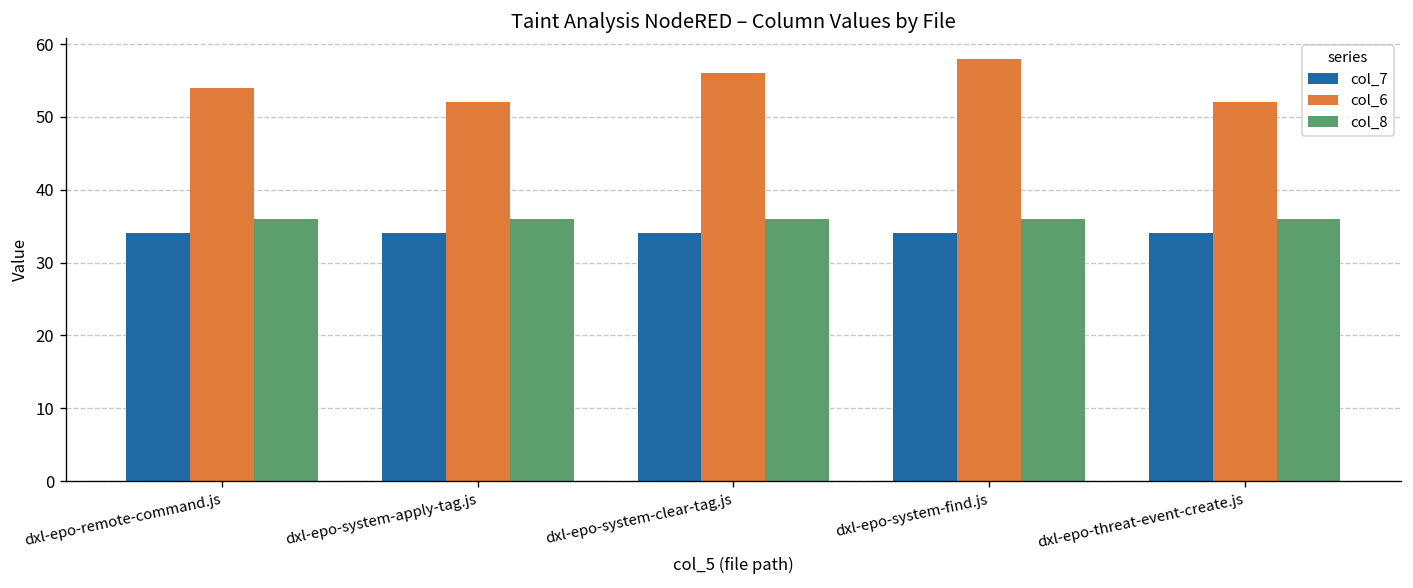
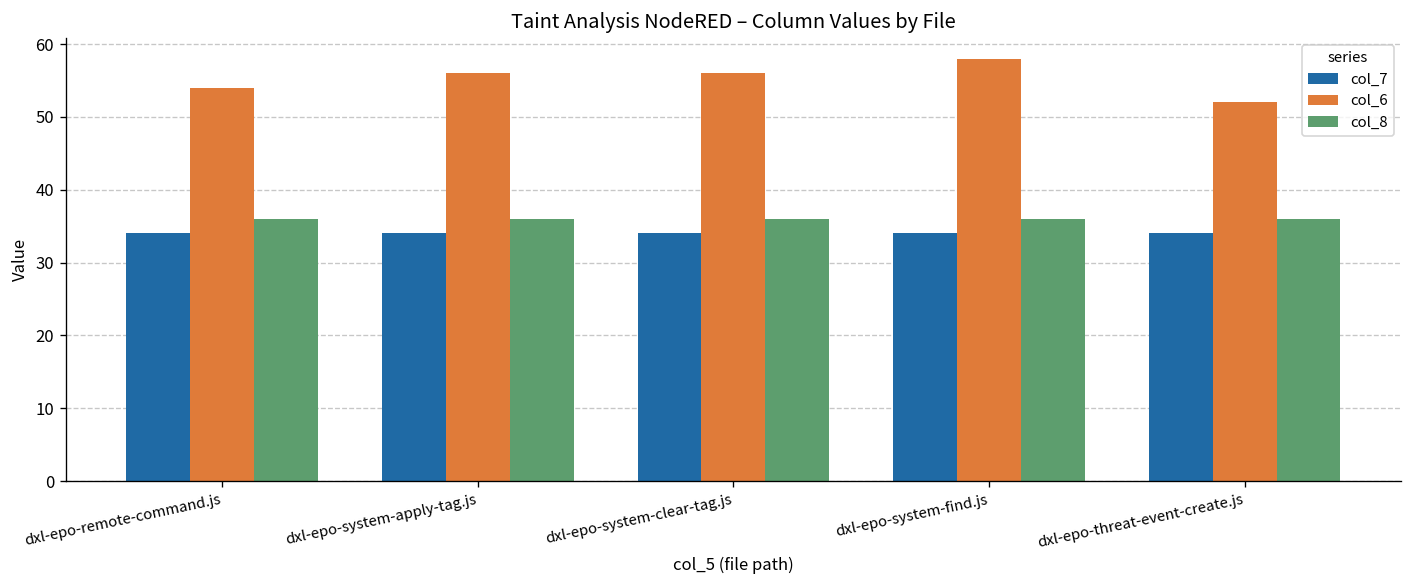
  {
    "col_7": {
      "dxl-epo-remote-command.js": 34,
      "dxl-epo-system-apply-tag.js": 34,
      "dxl-epo-system-clear-tag.js": 34,
      "dxl-epo-system-find.js": 34,
      "dxl-epo-threat-event-create.js": 34
    },
    "col_6": {
      "dxl-epo-remote-command.js": 54,
-     "dxl-epo-system-apply-tag.js": 52,
+     "dxl-epo-system-apply-tag.js": 56,
      "dxl-epo-system-clear-tag.js": 56,
      "dxl-epo-system-find.js": 58,
      "dxl-epo-threat-event-create.js": 52
    },
    "col_8": {
      "dxl-epo-remote-command.js": 36,
      "dxl-epo-system-apply-tag.js": 36,
      "dxl-epo-system-clear-tag.js": 36,
      "dxl-epo-system-find.js": 36,
      "dxl-epo-threat-event-create.js": 36
    }
  }
